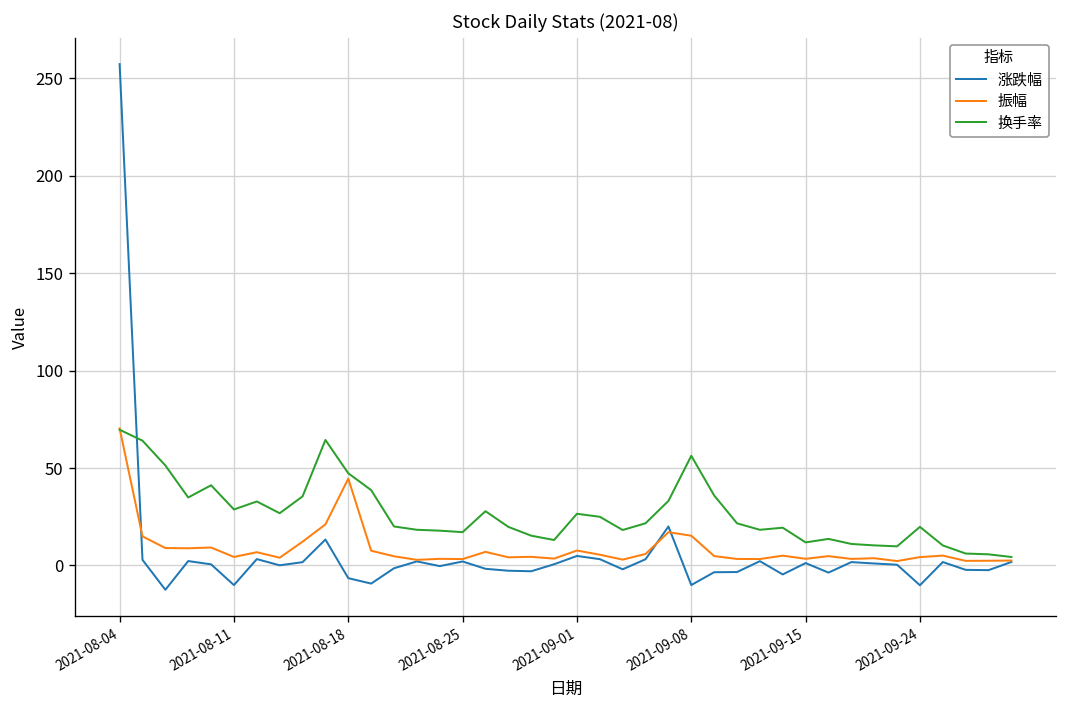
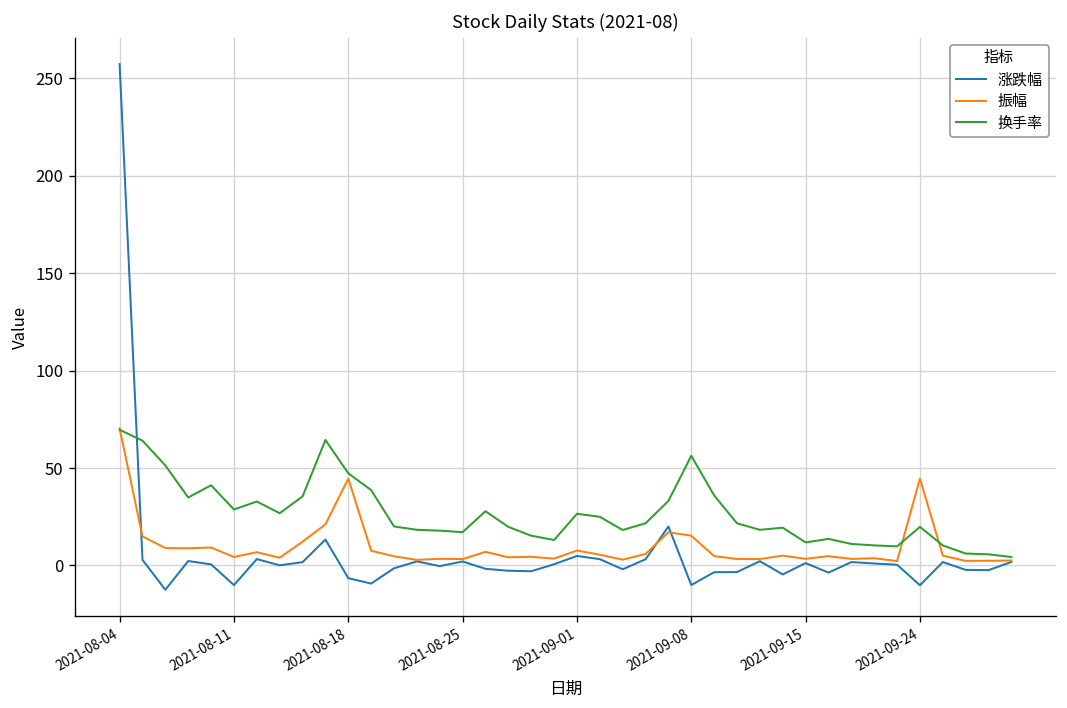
  {
    "涨跌幅": {
      "2021-08-04": 257,
      "2021-08-11": -10,
      "2021-08-18": -7,
      "2021-09-01": 5,
      "2021-09-08": -10,
      "2021-09-15": 1,
      "2021-09-24": -10
    },
    "振幅": {
      "2021-08-11": 4,
      "2021-08-18": 45,
      "2021-09-01": 8,
      "2021-09-08": 15,
      "2021-09-15": 3,
-     "2021-09-24": 4
+     "2021-09-24": 45
    },
    "换手率": {
      "2021-08-11": 29,
      "2021-08-18": 47,
      "2021-08-25": 17,
      "2021-09-01": 27,
      "2021-09-08": 56,
      "2021-09-15": 12,
      "2021-09-24": 20
    }
  }
